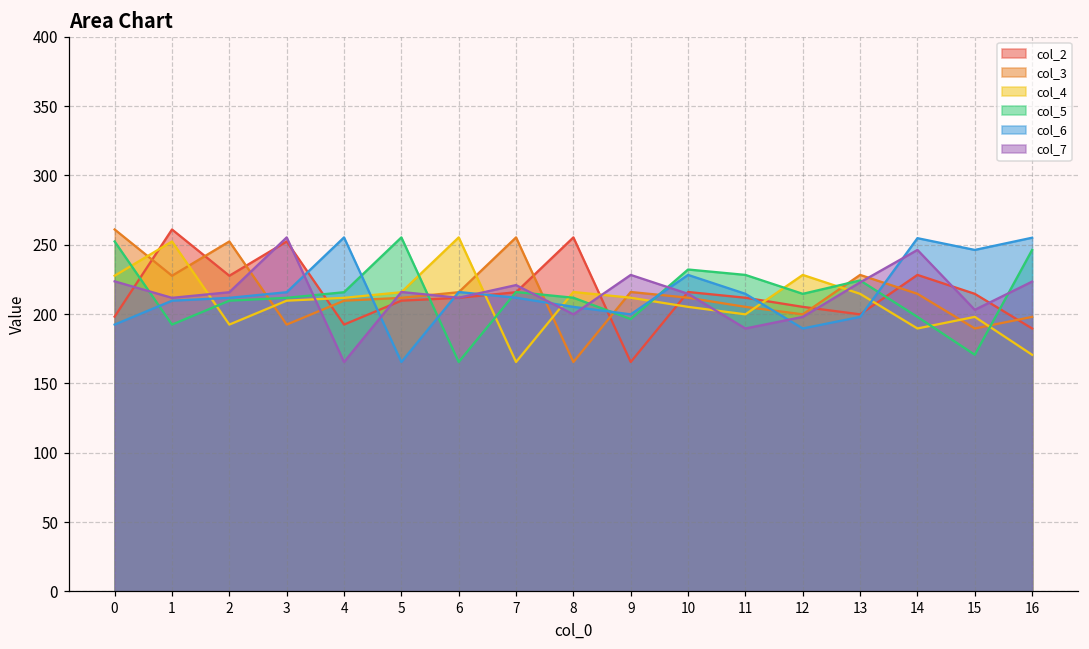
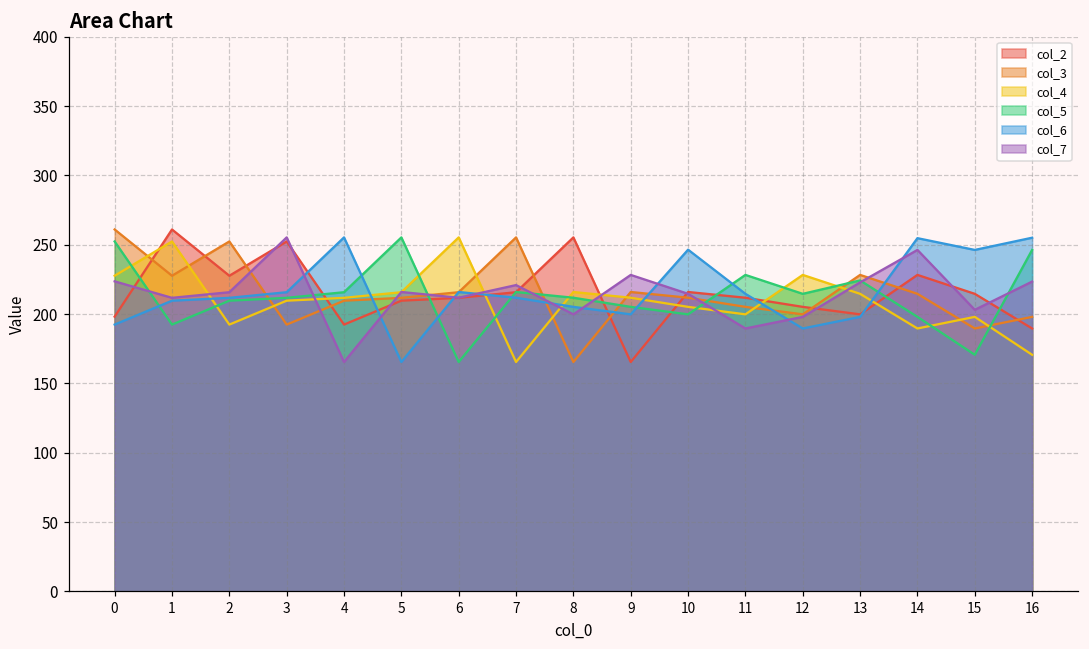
  {
    "col_5": {
      "0": 252,
      "1": 192,
      "4": 216,
      "5": 255,
      "6": 165,
      "8": 212,
-     "9": 196,
-     "10": 232,
+     "9": 205,
+     "10": 200,
      "11": 228,
      "12": 215,
      "14": 198,
      "15": 171,
      "16": 246
    },
    "col_6": {
      "0": 192,
      "3": 216,
      "4": 255,
      "5": 165,
      "7": 212,
      "8": 205,
      "9": 200,
-     "10": 228,
+     "10": 246,
      "11": 215,
      "12": 190,
      "14": 255,
      "15": 246,
      "16": 255
    },
    "col_7": {
      "0": 224,
      "2": 216,
      "3": 255,
      "4": 165,
      "7": 221,
      "8": 200,
      "9": 228,
      "11": 190,
      "14": 246,
      "15": 203,
      "16": 223
    }
  }
